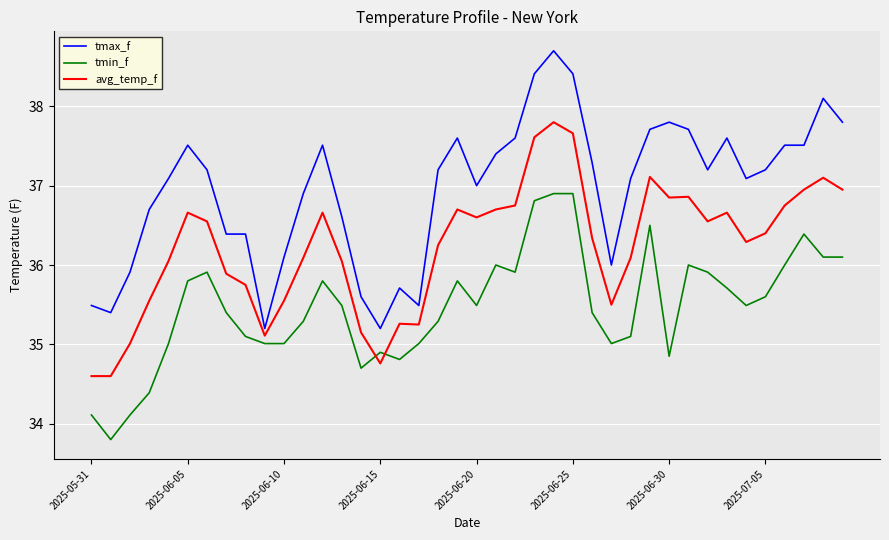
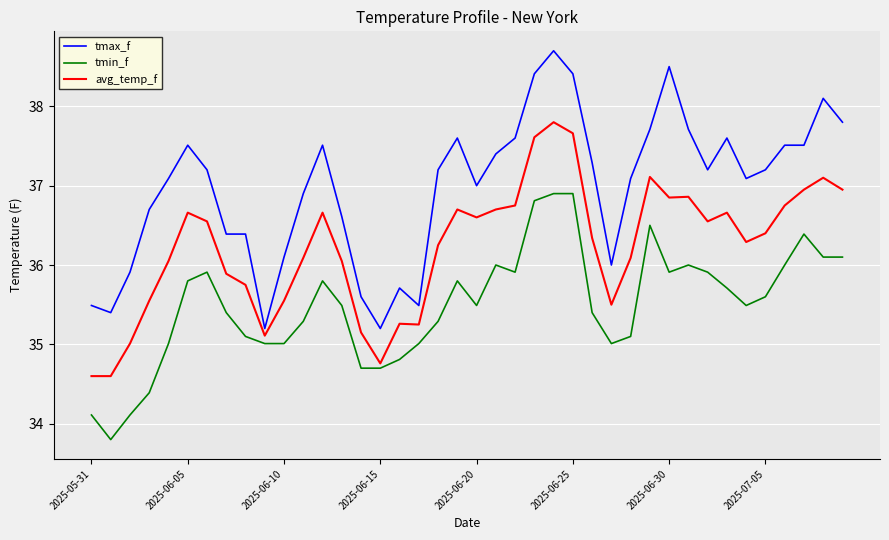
  {
    "tmax_f": {
      "2025-05-31": 35.5,
      "2025-06-05": 37.5,
      "2025-06-10": 36.1,
      "2025-06-15": 35.2,
      "2025-06-20": 37.0,
      "2025-06-25": 38.4,
-     "2025-06-30": 37.8,
+     "2025-06-30": 38.5,
      "2025-07-05": 37.2
    },
    "tmin_f": {
      "2025-05-31": 34.1,
      "2025-06-05": 35.8,
      "2025-06-10": 35.0,
-     "2025-06-15": 34.9,
+     "2025-06-15": 34.7,
      "2025-06-20": 35.5,
      "2025-06-25": 36.9,
-     "2025-06-30": 34.9,
+     "2025-06-30": 35.9,
      "2025-07-05": 35.6
    },
    "avg_temp_f": {
      "2025-05-31": 34.6,
      "2025-06-05": 36.7,
      "2025-06-10": 35.6,
      "2025-06-15": 34.8,
      "2025-06-20": 36.6,
      "2025-06-25": 37.7,
      "2025-06-30": 36.9,
      "2025-07-05": 36.4
    }
  }
